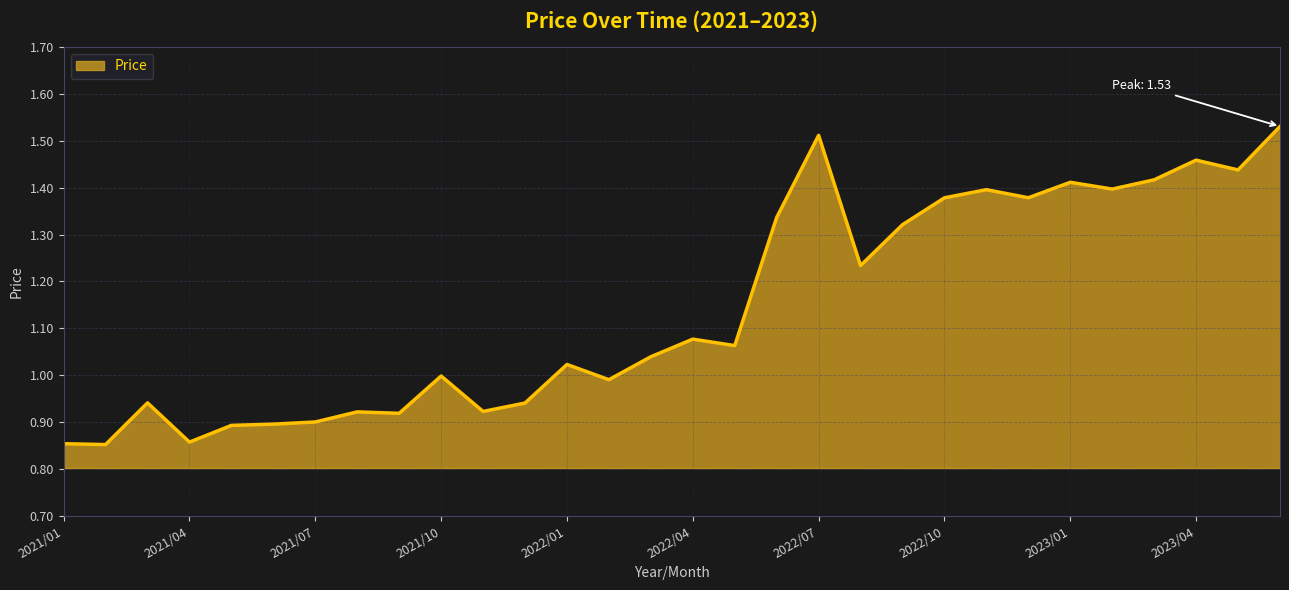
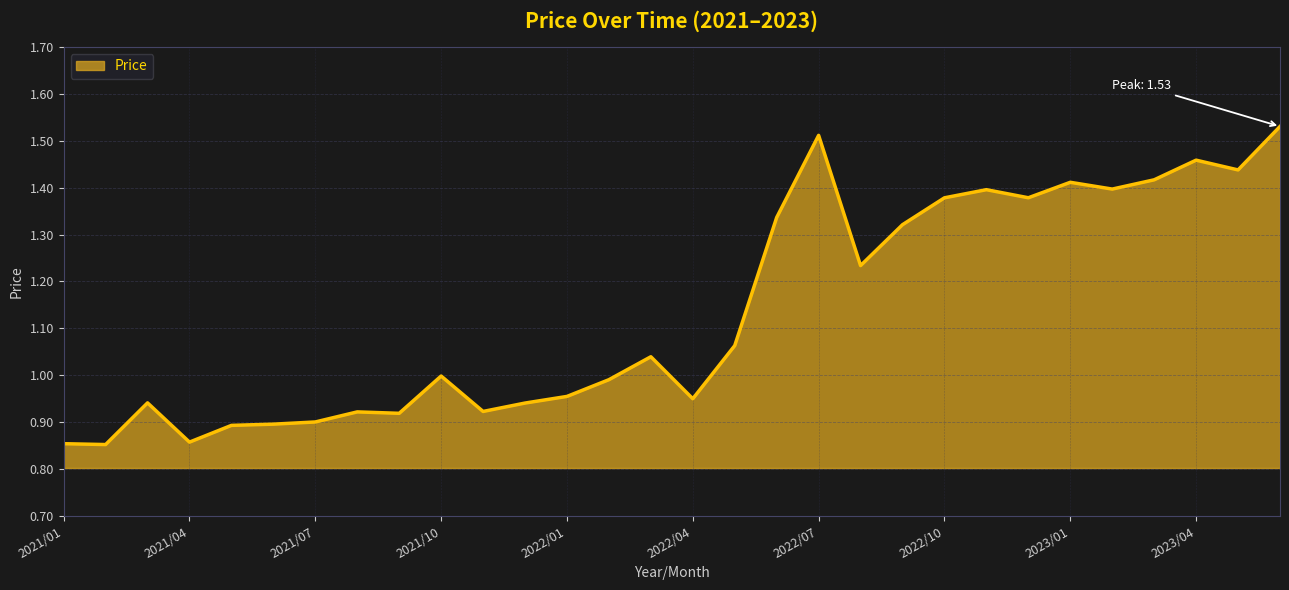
  {
    "2021/01": 0.85,
    "2021/04": 0.86,
    "2021/07": 0.90,
    "2021/10": 1.00,
-   "2022/01": 1.02,
-   "2022/04": 1.08,
+   "2022/01": 0.95,
+   "2022/04": 0.95,
    "2022/07": 1.51,
    "2022/10": 1.38,
    "2023/01": 1.41,
    "2023/04": 1.46
  }
